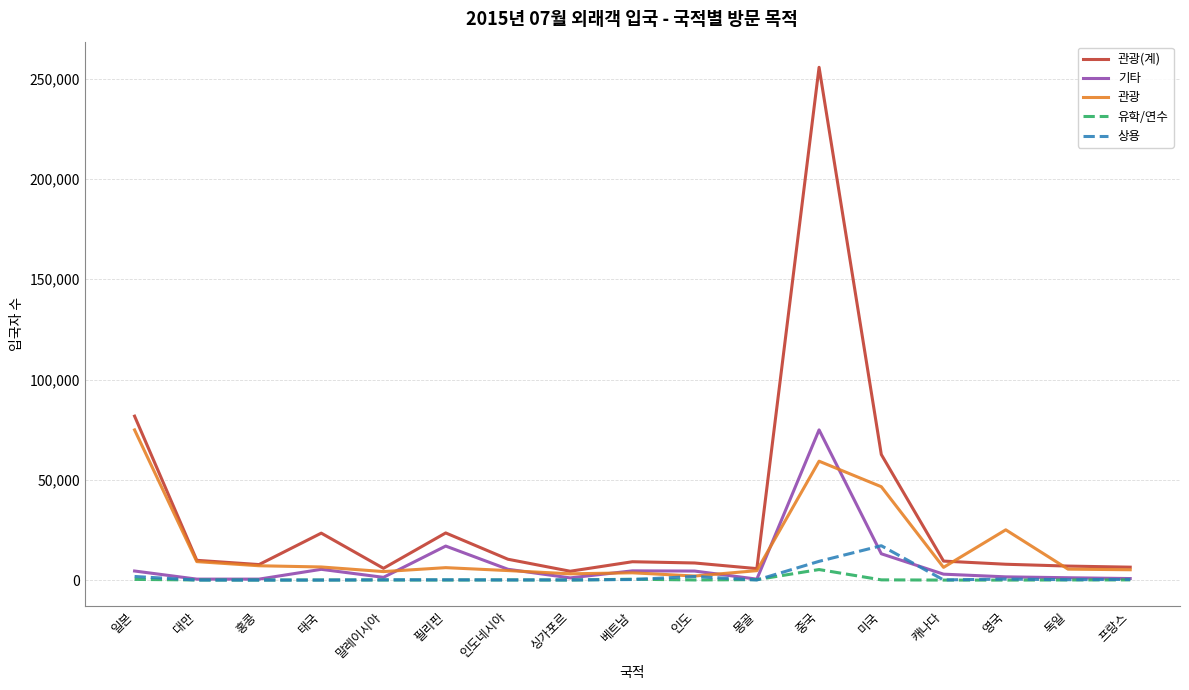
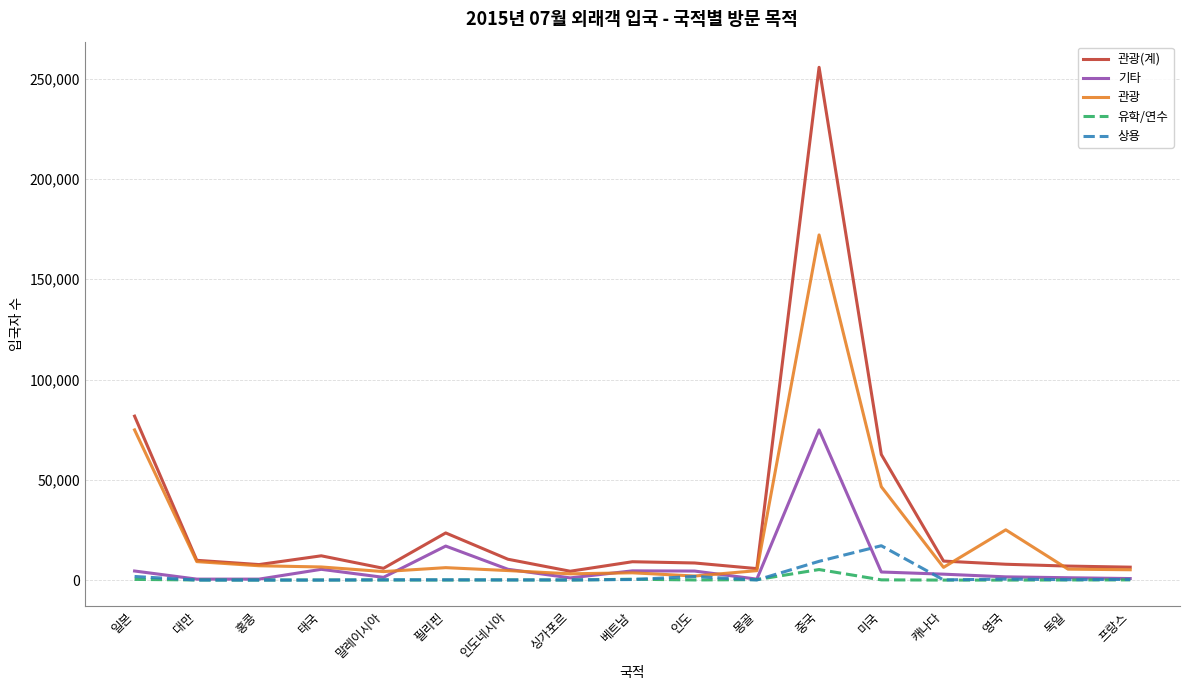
  {
    "관광(계)": {
      "일본": "82,000",
-     "태국": "23,000",
+     "태국": "12,000",
      "말레이시아": "6,000",
      "필리핀": "24,000",
      "인도네시아": "10,000",
      "싱가포르": "4,000",
      "베트남": "9,000",
      "인도": "9,000",
      "중국": "256,000",
      "미국": "63,000",
      "캐나다": "9,000",
      "영국": "8,000",
      "독일": "7,000",
      "프랑스": "6,000"
    },
    "기타": {
      "일본": "5,000",
      "필리핀": "17,000",
      "인도": "5,000",
      "중국": "75,000",
-     "미국": "13,000",
+     "미국": "4,000",
      "캐나다": "3,000"
    },
    "관광": {
      "일본": "75,000",
      "말레이시아": "4,000",
      "필리핀": "6,000",
      "싱가포르": "3,000",
-     "중국": "59,000",
+     "중국": "172,000",
      "미국": "47,000",
      "캐나다": "6,000",
      "영국": "25,000",
      "독일": "5,000",
      "프랑스": "5,000"
    },
    "유학/연수": {
      "일본": "0",
      "인도": "0",
      "중국": "5,000",
      "미국": "0"
    },
    "상용": {
      "일본": "2,000",
      "중국": "9,000",
      "미국": "17,000"
    }
  }
